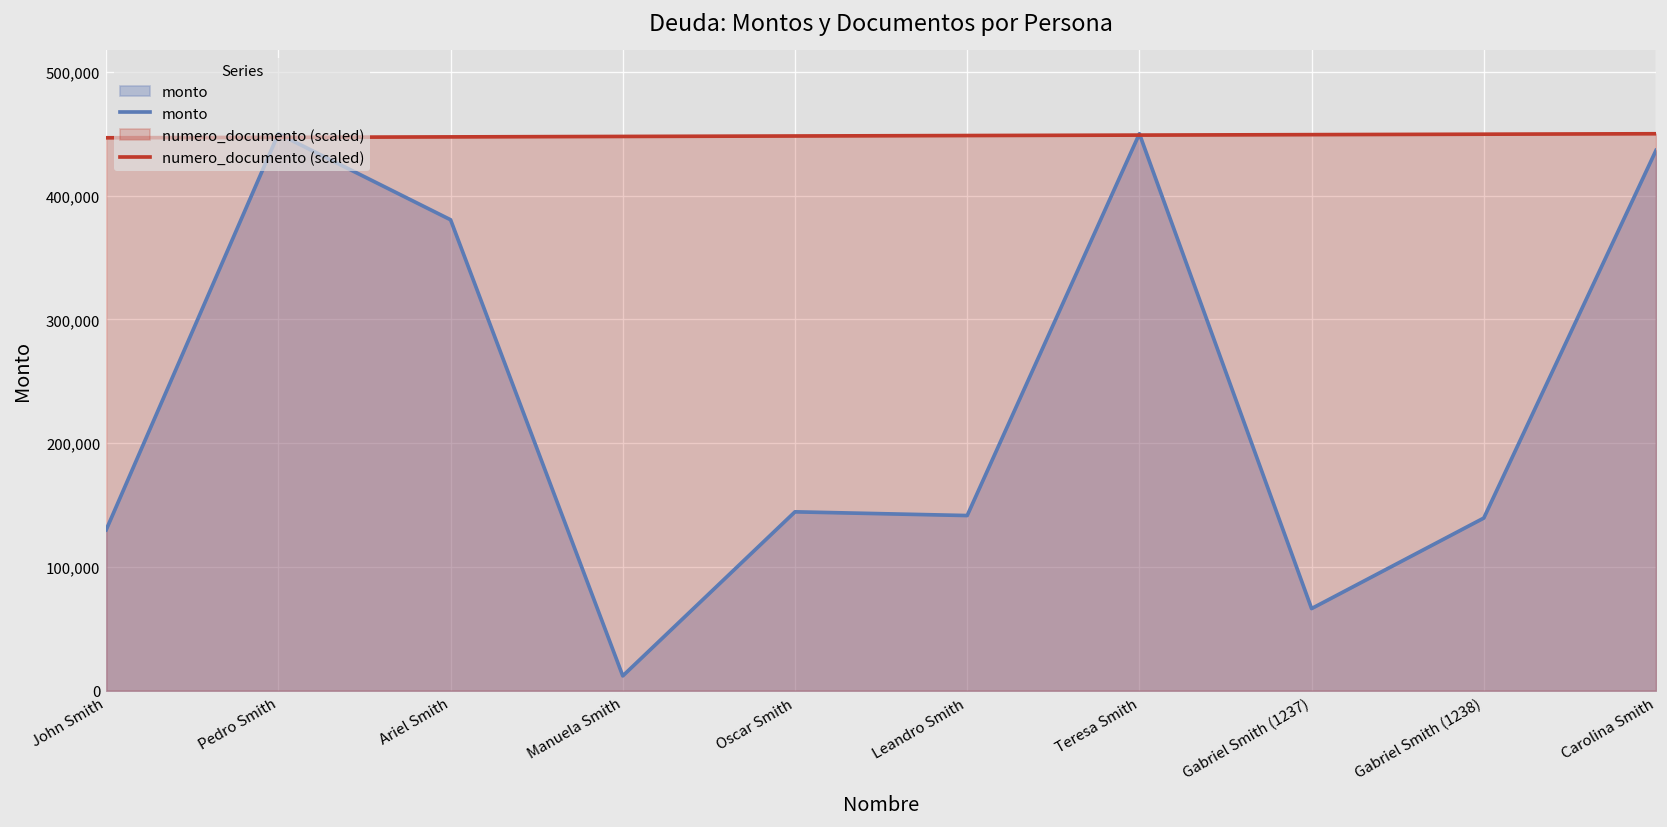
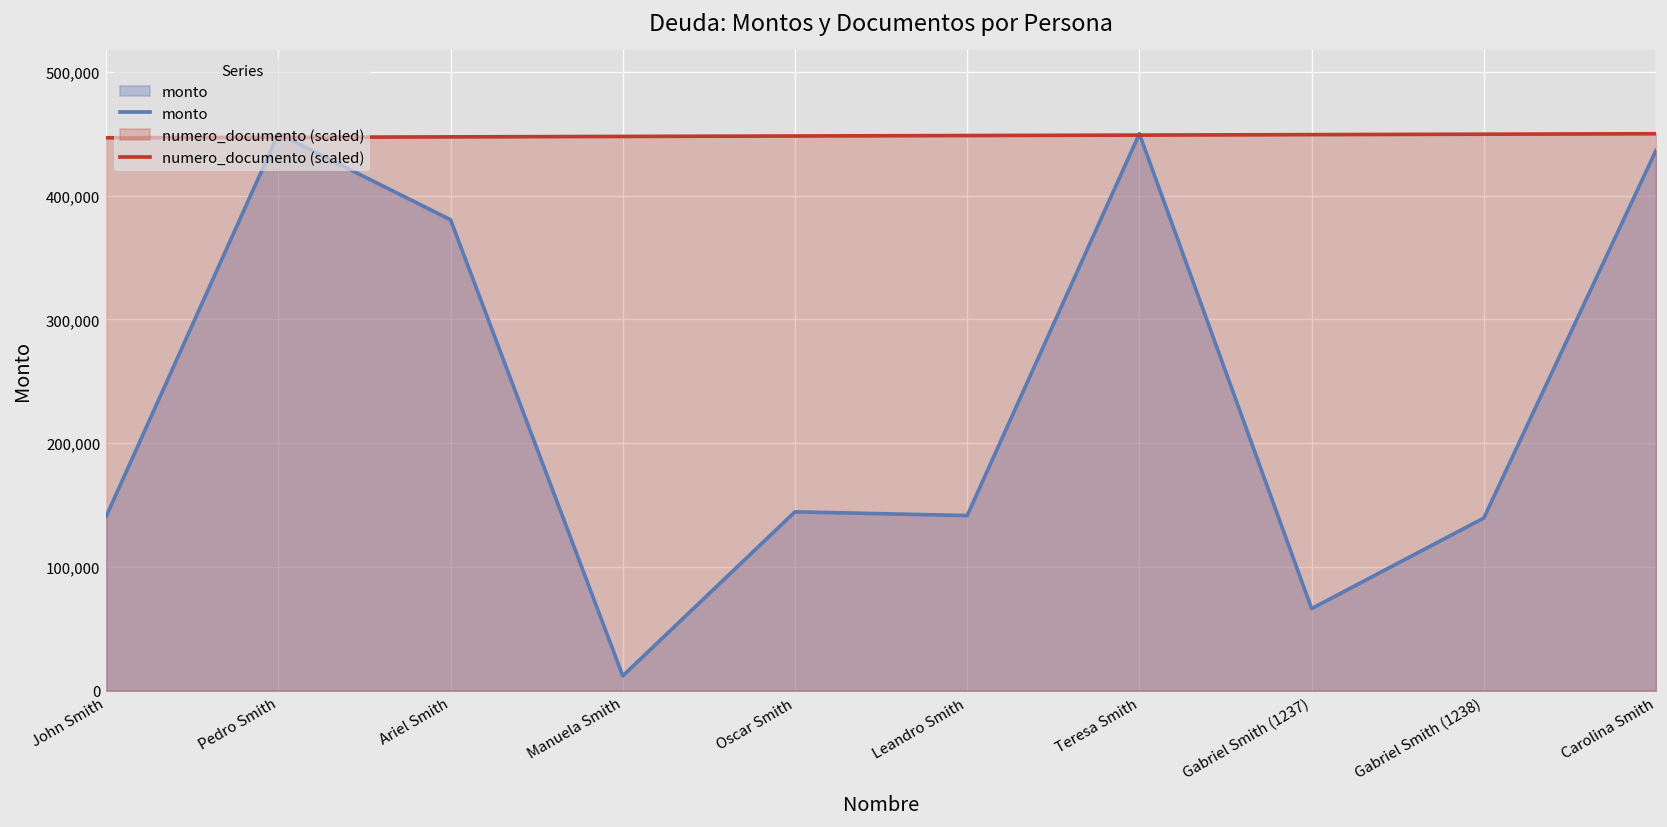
  {
    "monto": {
-     "John Smith": "130,000",
+     "John Smith": "141,000",
      "Ariel Smith": "380,000",
      "Manuela Smith": "12,000",
      "Oscar Smith": "145,000",
      "Leandro Smith": "142,000",
      "Gabriel Smith (1237)": "66,000",
      "Gabriel Smith (1238)": "140,000",
      "Carolina Smith": "437,000"
    },
    "numero_documento (scaled)": {
      "John Smith": "447,000",
      "Ariel Smith": "447,000",
      "Manuela Smith": "448,000",
      "Oscar Smith": "448,000",
      "Leandro Smith": "449,000",
      "Gabriel Smith (1237)": "449,000",
      "Gabriel Smith (1238)": "450,000",
      "Carolina Smith": "450,000"
    }
  }
